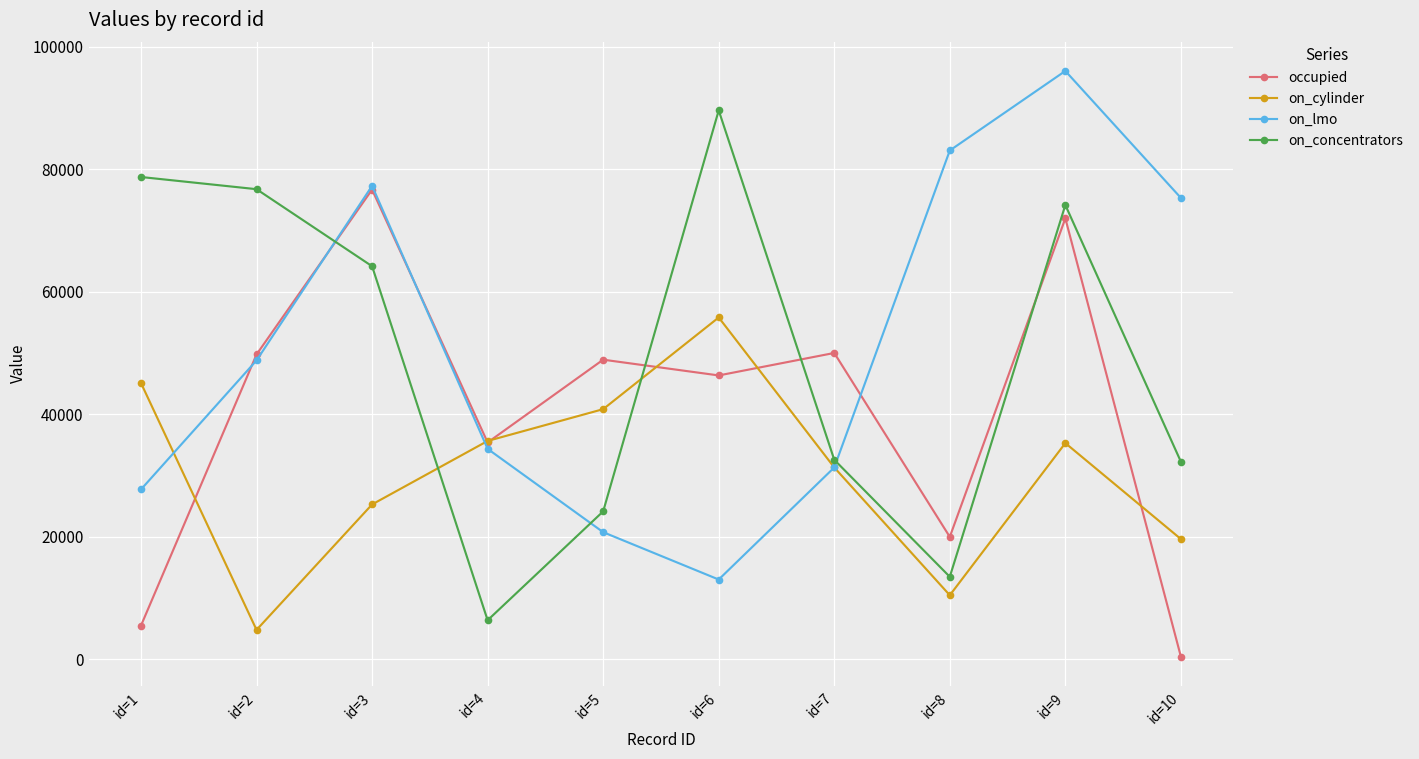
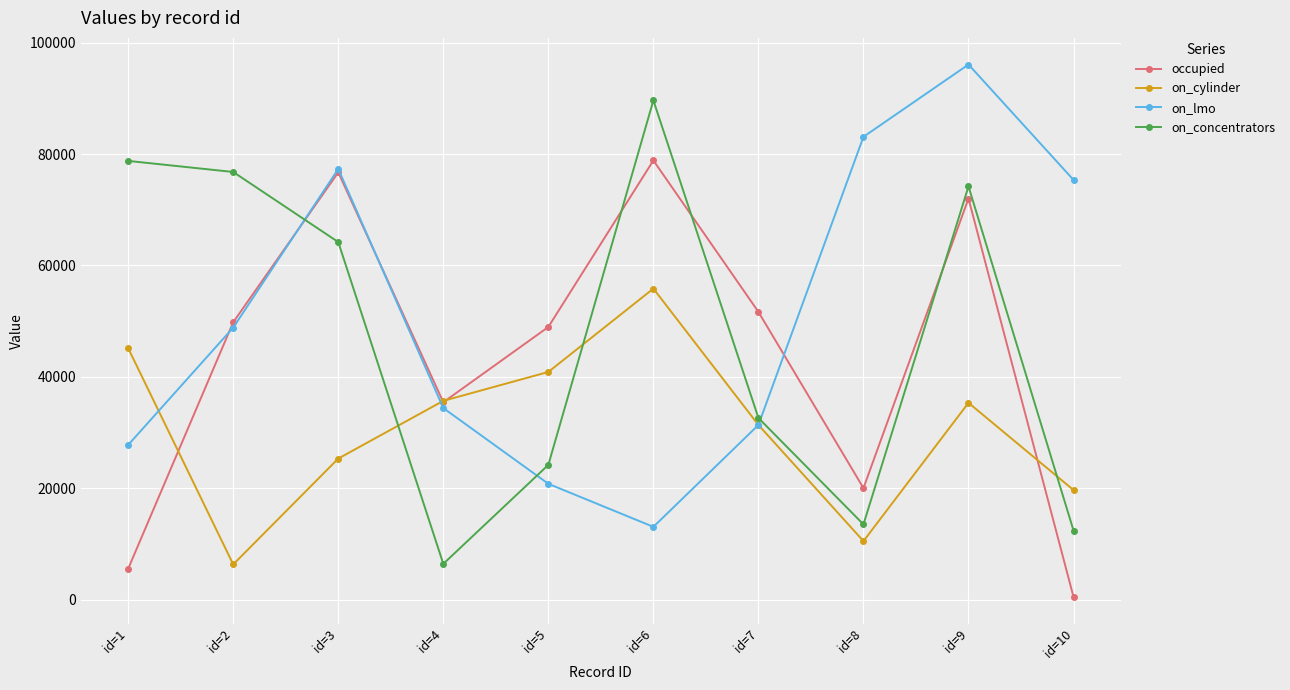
  {
    "occupied": {
      "id=1": 6000,
      "id=2": 50000,
      "id=3": 77000,
      "id=5": 49000,
-     "id=6": 46000,
-     "id=7": 50000,
+     "id=6": 79000,
+     "id=7": 52000,
      "id=8": 20000,
      "id=9": 72000,
      "id=10": 0
    },
    "on_cylinder": {
      "id=1": 45000,
-     "id=2": 5000,
+     "id=2": 6000,
      "id=3": 25000,
      "id=5": 41000,
      "id=6": 56000,
      "id=8": 10000,
      "id=9": 35000,
      "id=10": 20000
    },
    "on_lmo": {
      "id=1": 28000,
      "id=2": 49000,
      "id=3": 77000,
      "id=4": 34000,
      "id=5": 21000,
      "id=6": 13000,
      "id=8": 83000,
      "id=9": 96000,
      "id=10": 75000
    },
    "on_concentrators": {
      "id=1": 79000,
      "id=2": 77000,
      "id=3": 64000,
      "id=4": 6000,
      "id=5": 24000,
      "id=6": 90000,
      "id=7": 33000,
      "id=8": 13000,
      "id=9": 74000,
-     "id=10": 32000
+     "id=10": 12000
    }
  }
